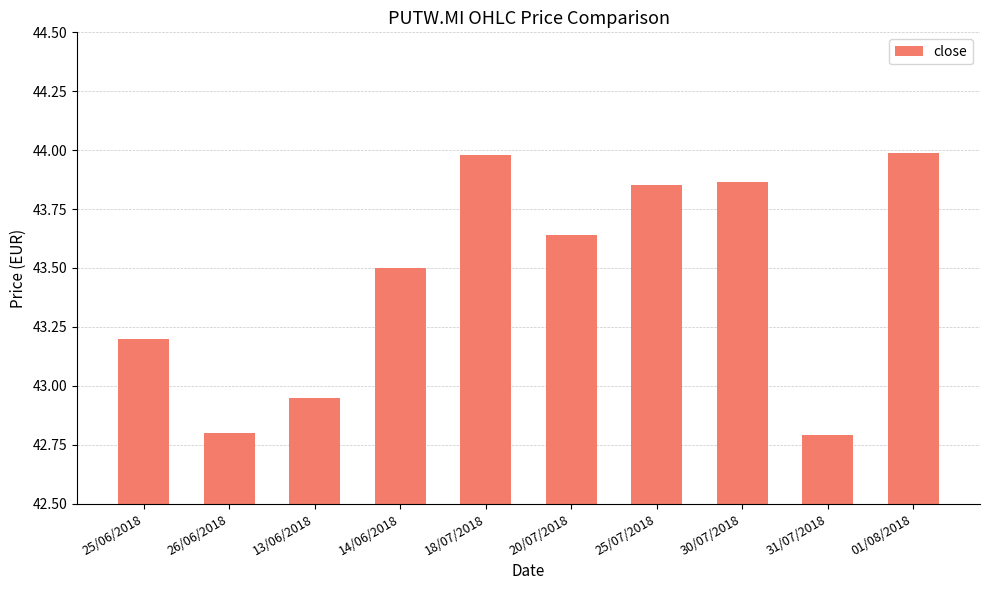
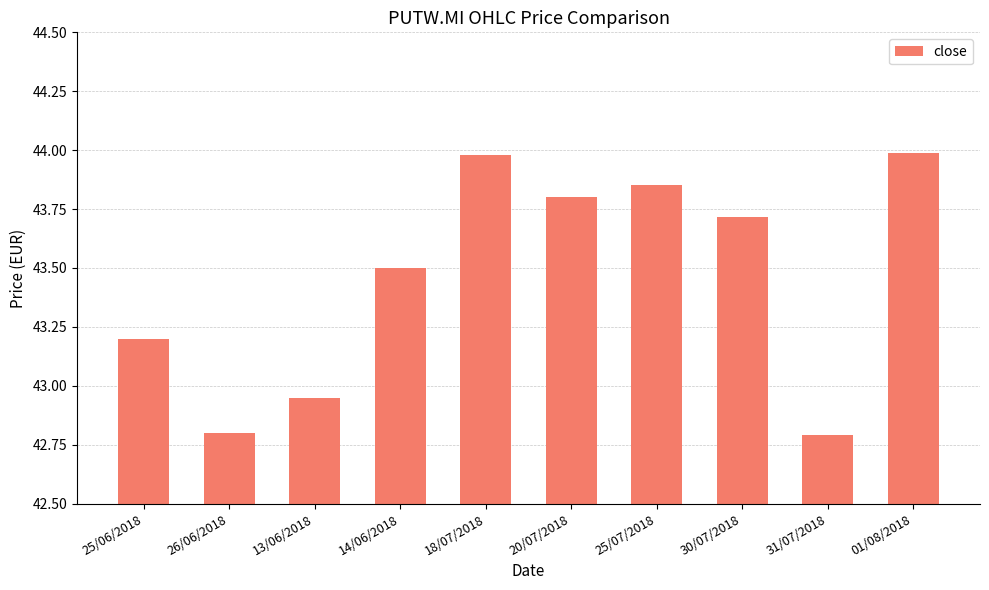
  {
    "25/06/2018": 43.20,
    "26/06/2018": 42.80,
    "13/06/2018": 42.95,
    "14/06/2018": 43.50,
    "18/07/2018": 43.98,
-   "20/07/2018": 43.64,
+   "20/07/2018": 43.80,
    "25/07/2018": 43.85,
-   "30/07/2018": 43.86,
+   "30/07/2018": 43.72,
    "31/07/2018": 42.79,
    "01/08/2018": 43.99
  }
